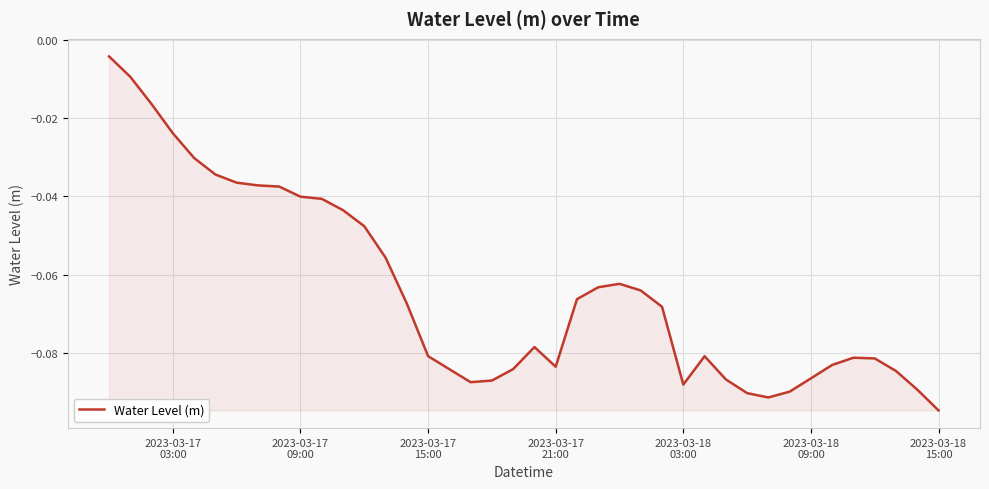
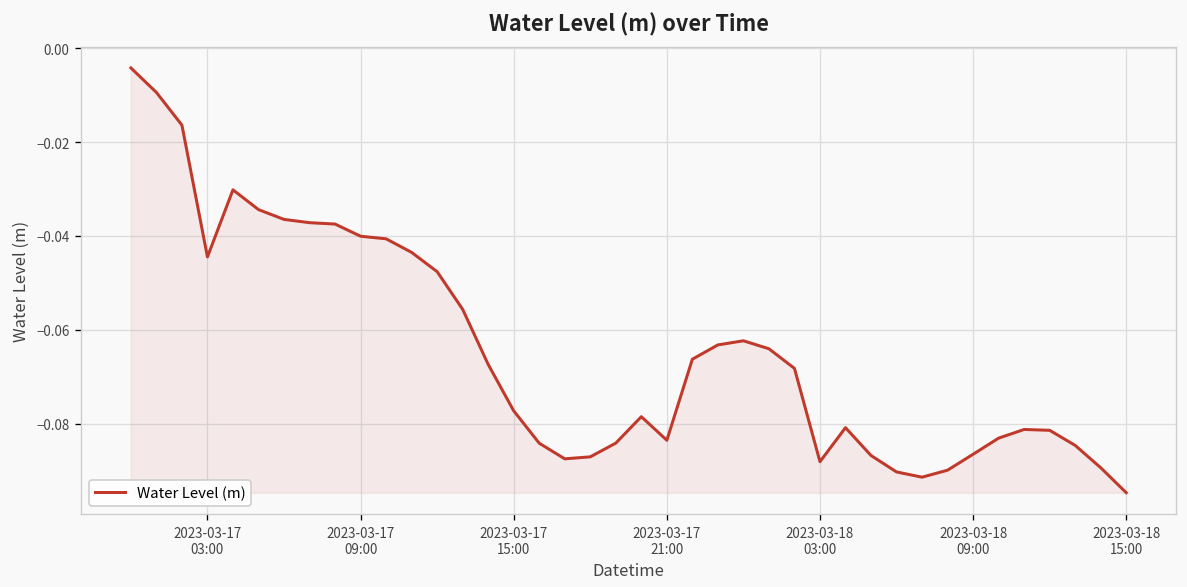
  {
-   "2023-03-17 03:00": -0.024,
+   "2023-03-17 03:00": -0.044,
    "2023-03-17 09:00": -0.040,
-   "2023-03-17 15:00": -0.081,
+   "2023-03-17 15:00": -0.077,
    "2023-03-17 21:00": -0.084,
    "2023-03-18 03:00": -0.088,
    "2023-03-18 09:00": -0.087,
    "2023-03-18 15:00": -0.095
  }
